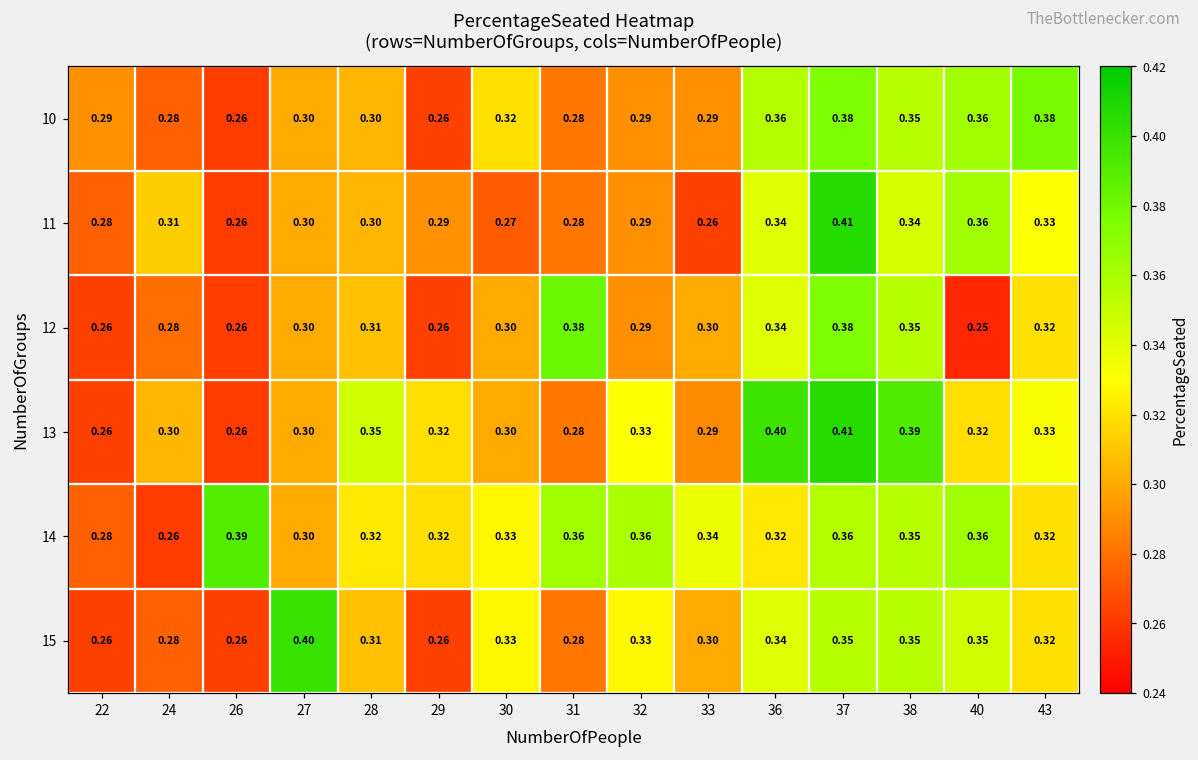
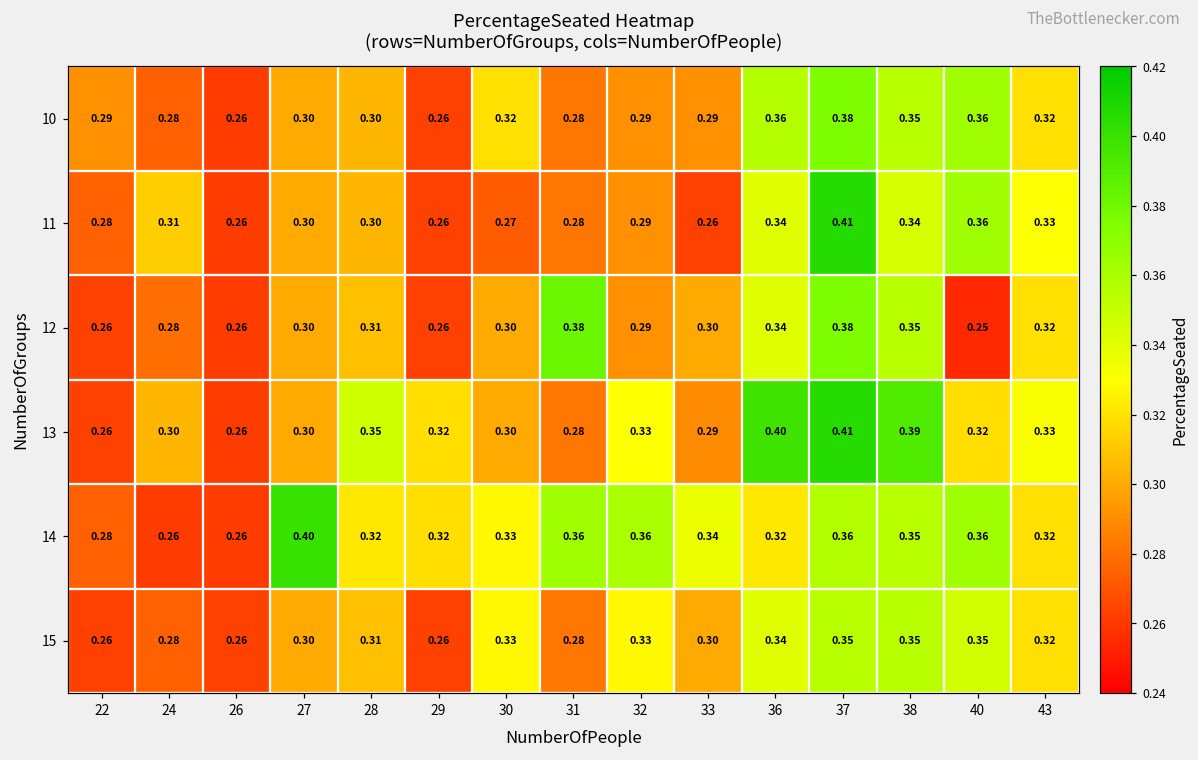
  {
    "10": {
      "22": 0.29,
      "24": 0.28,
      "26": 0.26,
      "27": 0.30,
      "28": 0.30,
      "29": 0.26,
      "30": 0.32,
      "31": 0.28,
      "32": 0.29,
      "33": 0.29,
      "36": 0.36,
      "37": 0.38,
      "38": 0.35,
      "40": 0.36,
-     "43": 0.38
+     "43": 0.32
    },
    "11": {
      "22": 0.28,
      "24": 0.31,
      "26": 0.26,
      "27": 0.30,
      "28": 0.30,
-     "29": 0.29,
+     "29": 0.26,
      "30": 0.27,
      "31": 0.28,
      "32": 0.29,
      "33": 0.26,
      "36": 0.34,
      "37": 0.41,
      "38": 0.34,
      "40": 0.36,
      "43": 0.33
    },
    "12": {
      "22": 0.26,
      "24": 0.28,
      "26": 0.26,
      "27": 0.30,
      "28": 0.31,
      "29": 0.26,
      "30": 0.30,
      "31": 0.38,
      "32": 0.29,
      "33": 0.30,
      "36": 0.34,
      "37": 0.38,
      "38": 0.35,
      "40": 0.25,
      "43": 0.32
    },
    "13": {
      "22": 0.26,
      "24": 0.30,
      "26": 0.26,
      "27": 0.30,
      "28": 0.35,
      "29": 0.32,
      "30": 0.30,
      "31": 0.28,
      "32": 0.33,
      "33": 0.29,
      "36": 0.40,
      "37": 0.41,
      "38": 0.39,
      "40": 0.32,
      "43": 0.33
    },
    "14": {
      "22": 0.28,
      "24": 0.26,
-     "26": 0.39,
-     "27": 0.30,
+     "26": 0.26,
+     "27": 0.40,
      "28": 0.32,
      "29": 0.32,
      "30": 0.33,
      "31": 0.36,
      "32": 0.36,
      "33": 0.34,
      "36": 0.32,
      "37": 0.36,
      "38": 0.35,
      "40": 0.36,
      "43": 0.32
    },
    "15": {
      "22": 0.26,
      "24": 0.28,
      "26": 0.26,
-     "27": 0.40,
+     "27": 0.30,
      "28": 0.31,
      "29": 0.26,
      "30": 0.33,
      "31": 0.28,
      "32": 0.33,
      "33": 0.30,
      "36": 0.34,
      "37": 0.35,
      "38": 0.35,
      "40": 0.35,
      "43": 0.32
    }
  }
